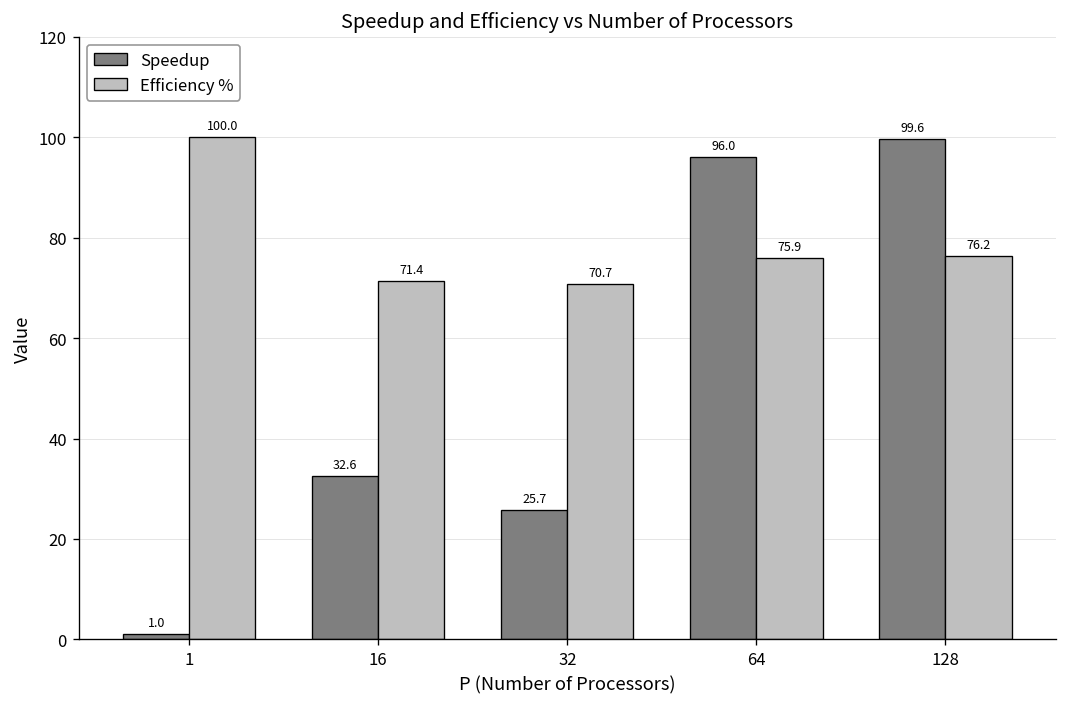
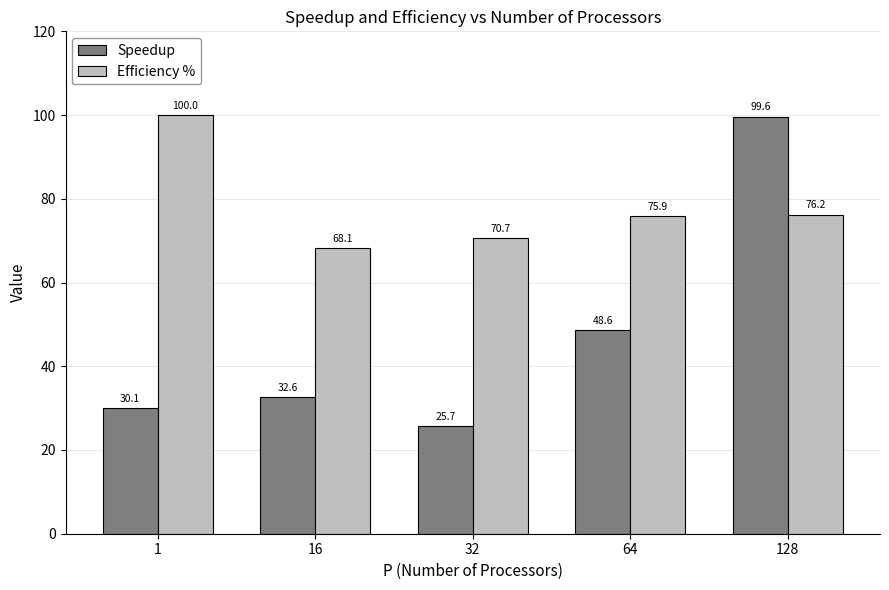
  {
    "Speedup": {
-     "1": 1.0,
+     "1": 30.1,
      "16": 32.6,
      "32": 25.7,
-     "64": 96.0,
+     "64": 48.6,
      "128": 99.6
    },
    "Efficiency %": {
      "1": 100.0,
-     "16": 71.4,
+     "16": 68.1,
      "32": 70.7,
      "64": 75.9,
      "128": 76.2
    }
  }
